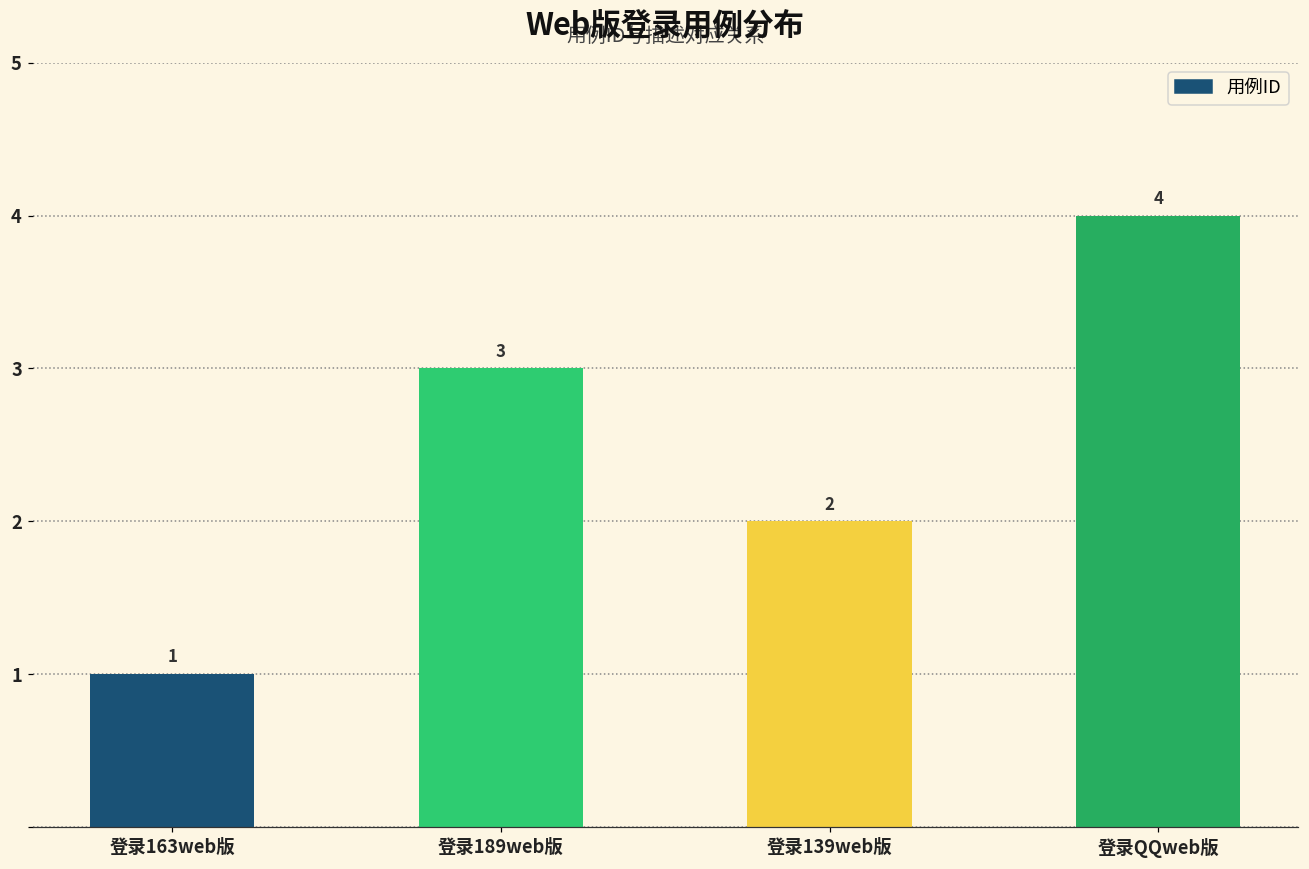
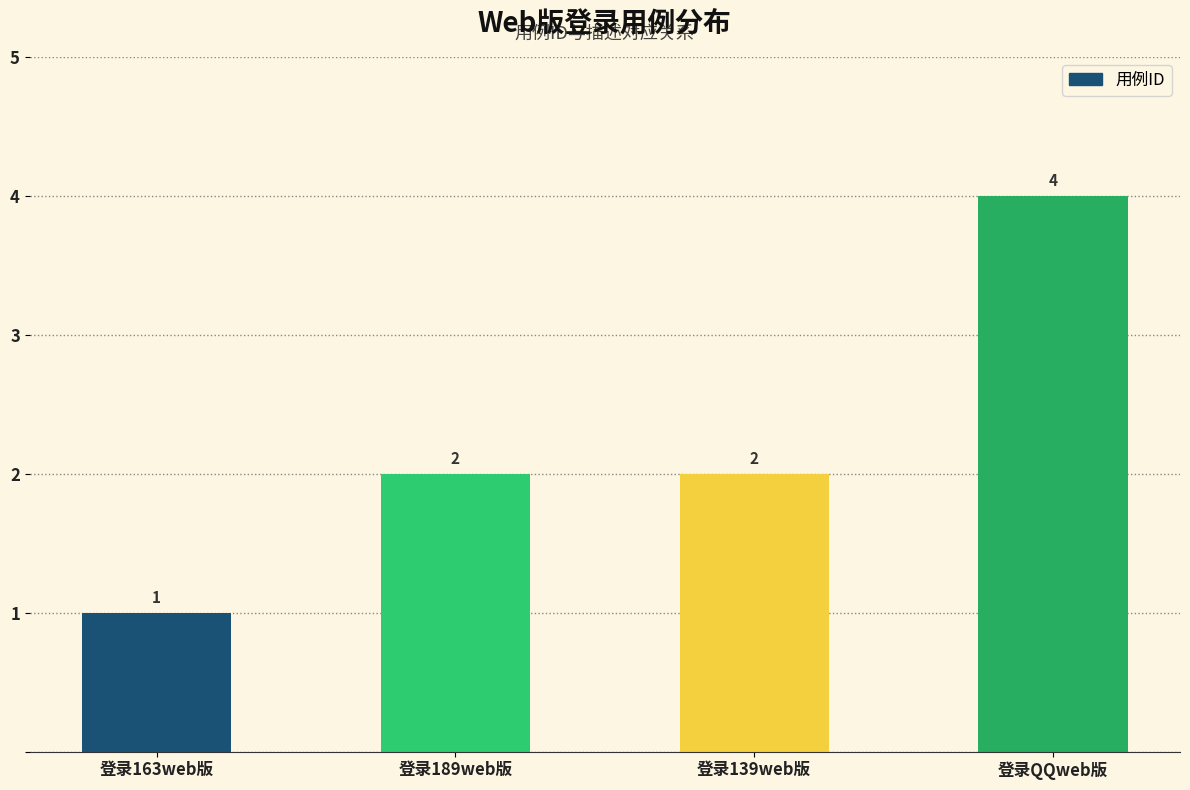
  {
    "登录163web版": 1,
-   "登录189web版": 3,
+   "登录189web版": 2,
    "登录139web版": 2,
    "登录QQweb版": 4
  }
